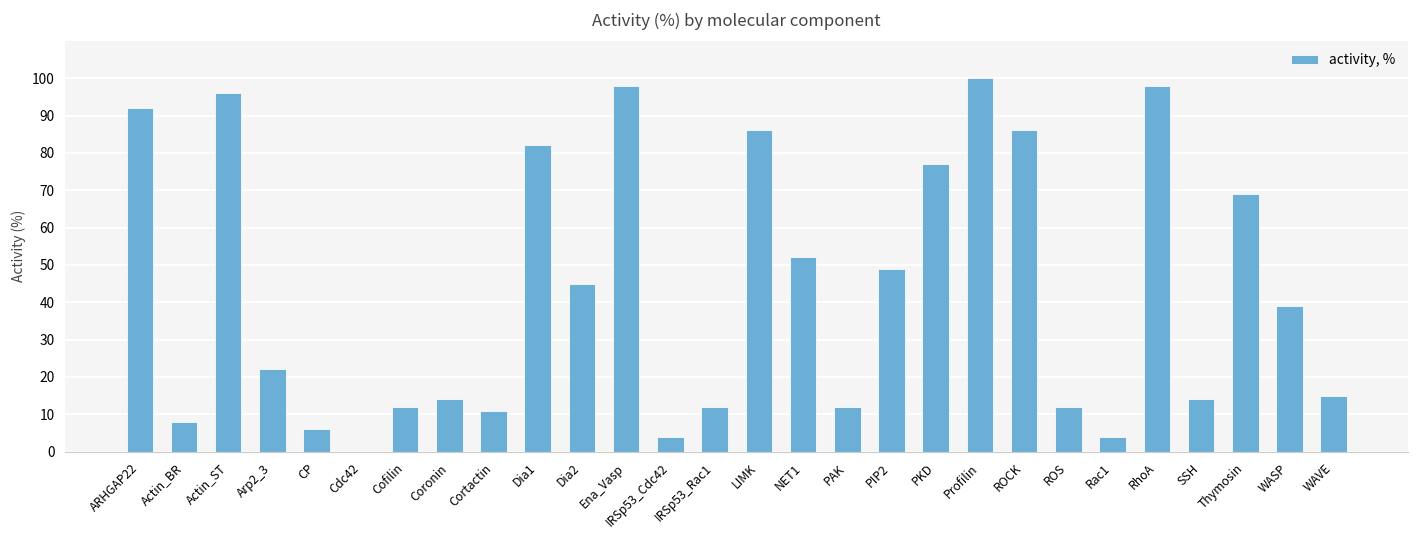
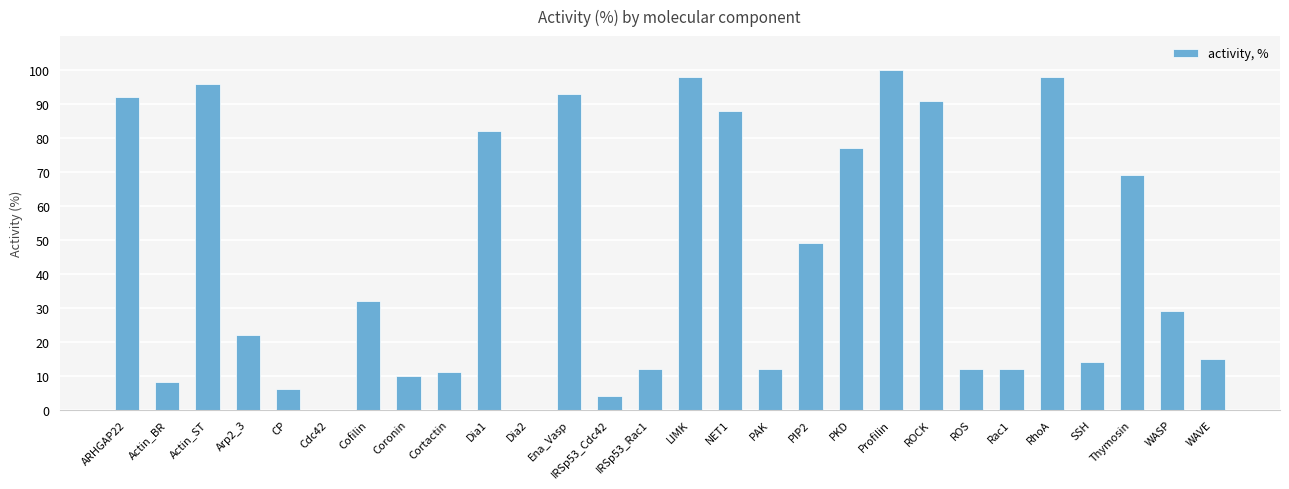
  {
    "ARHGAP22": 92,
    "Actin_BR": 8,
    "Actin_ST": 96,
    "Arp2_3": 22,
    "CP": 6,
    "Cdc42": 0,
-   "Cofilin": 12,
-   "Coronin": 14,
+   "Cofilin": 32,
+   "Coronin": 10,
    "Cortactin": 11,
    "Dia1": 82,
-   "Dia2": 45,
-   "Ena_Vasp": 98,
+   "Dia2": 0,
+   "Ena_Vasp": 93,
    "IRSp53_Cdc42": 4,
    "IRSp53_Rac1": 12,
-   "LIMK": 86,
-   "NET1": 52,
+   "LIMK": 98,
+   "NET1": 88,
    "PAK": 12,
    "PIP2": 49,
    "PKD": 77,
    "Profilin": 100,
-   "ROCK": 86,
+   "ROCK": 91,
    "ROS": 12,
-   "Rac1": 4,
+   "Rac1": 12,
    "RhoA": 98,
    "SSH": 14,
    "Thymosin": 69,
-   "WASP": 39,
+   "WASP": 29,
    "WAVE": 15
  }
